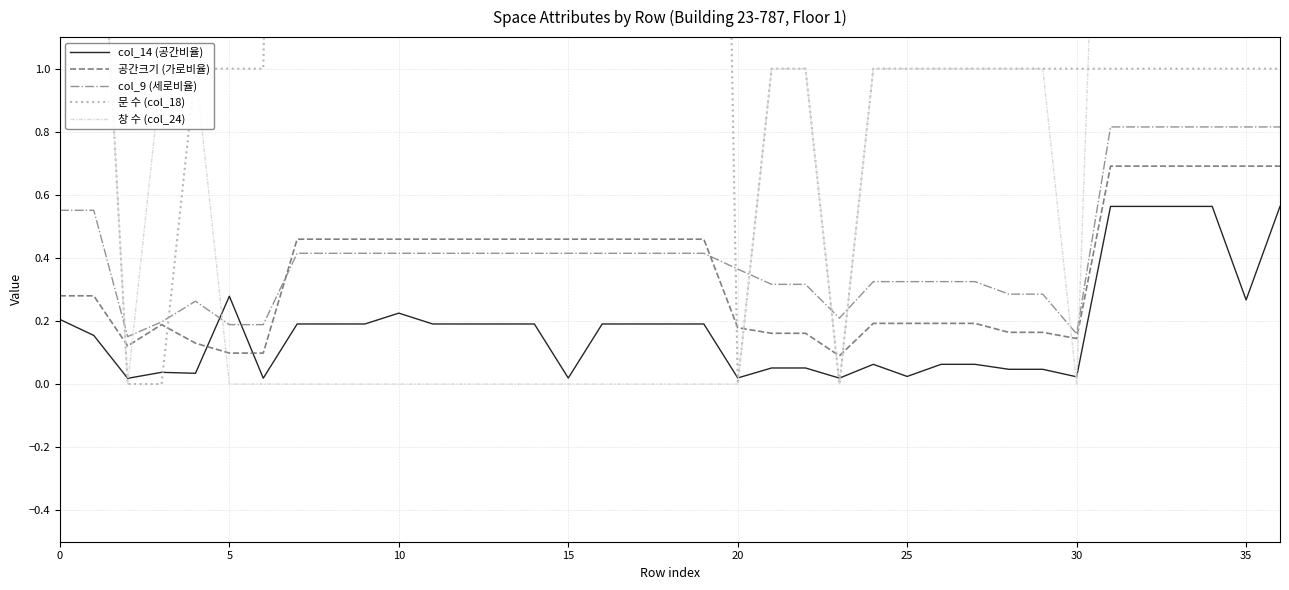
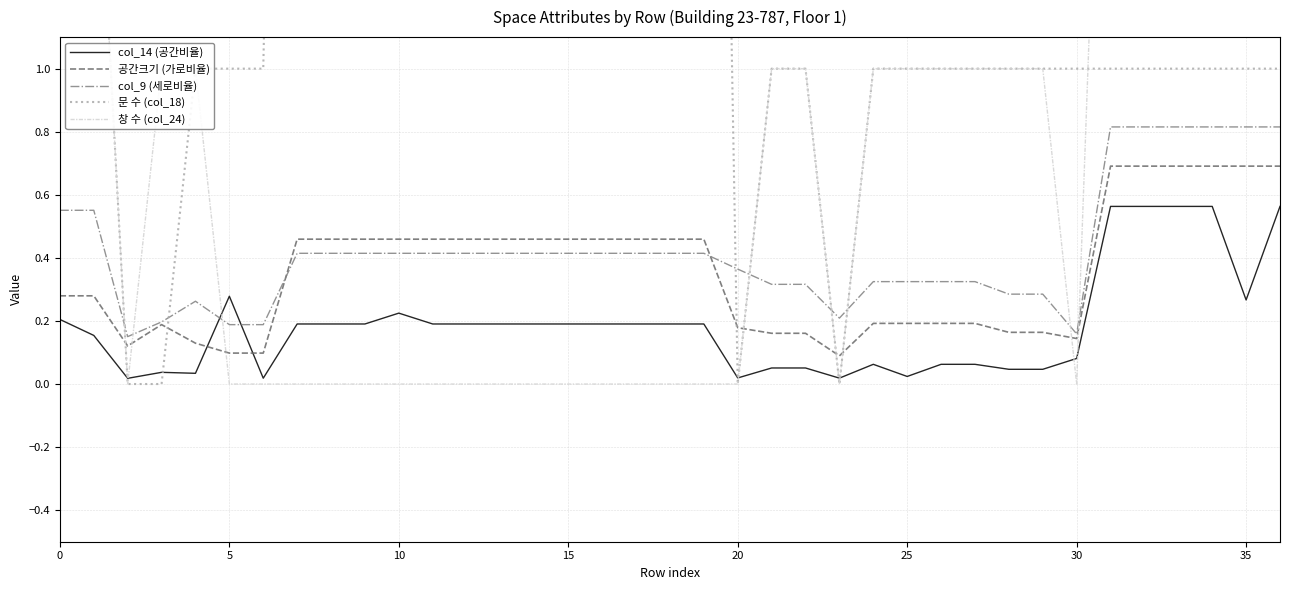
  {
    "col_14 (공간비율)": {
      "0": 0.20,
      "5": 0.28,
      "10": 0.22,
-     "15": 0.02,
+     "15": 0.19,
      "20": 0.02,
      "25": 0.02,
-     "30": 0.02,
+     "30": 0.08,
      "35": 0.27
    },
    "문 수 (col_18)": {
      "5": 1.00,
      "30": 1.00,
      "35": 1.00
    },
    "창 수 (col_24)": {
      "5": 0.00,
      "10": 0.00,
      "15": 0.00,
      "30": 0.00
    }
  }
